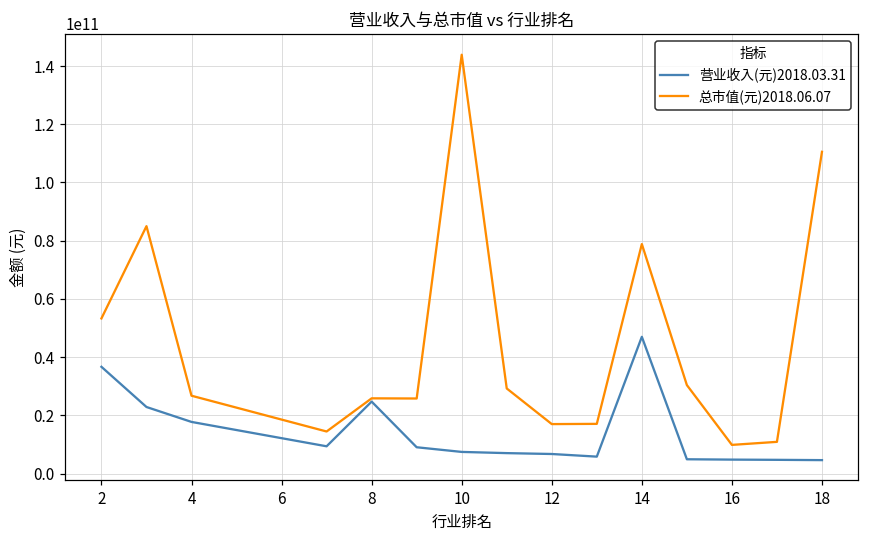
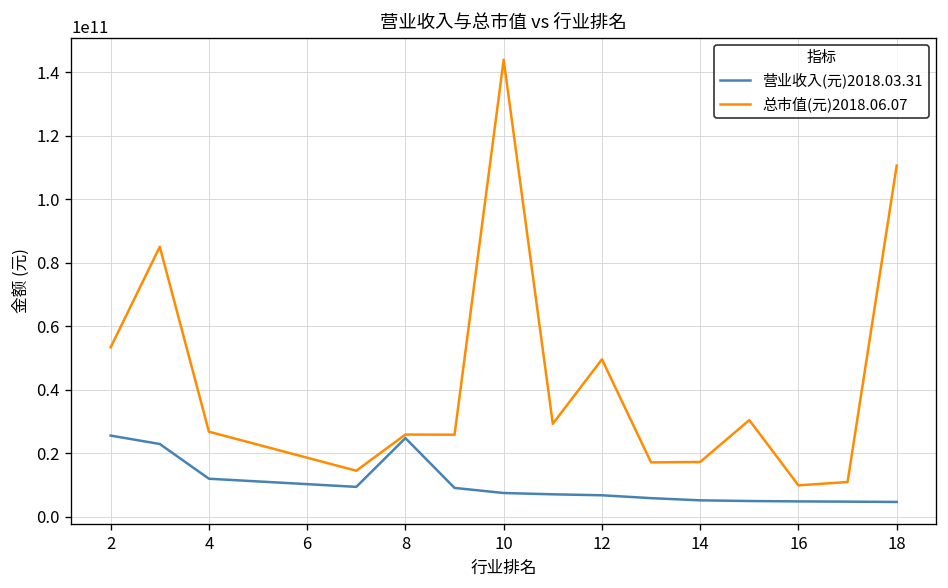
  {
    "营业收入(元)2018.03.31": {
-     "2": 37000000000,
-     "4": 18000000000,
+     "2": 26000000000,
+     "4": 12000000000,
      "8": 25000000000,
      "10": 7000000000,
      "12": 7000000000,
-     "14": 47000000000,
+     "14": 5000000000,
      "16": 5000000000,
      "18": 5000000000
    },
    "总市值(元)2018.06.07": {
      "2": 53000000000,
      "4": 27000000000,
      "8": 26000000000,
      "10": 144000000000,
-     "12": 17000000000,
-     "14": 79000000000,
+     "12": 50000000000,
+     "14": 17000000000,
      "16": 10000000000,
      "18": 111000000000
    }
  }
